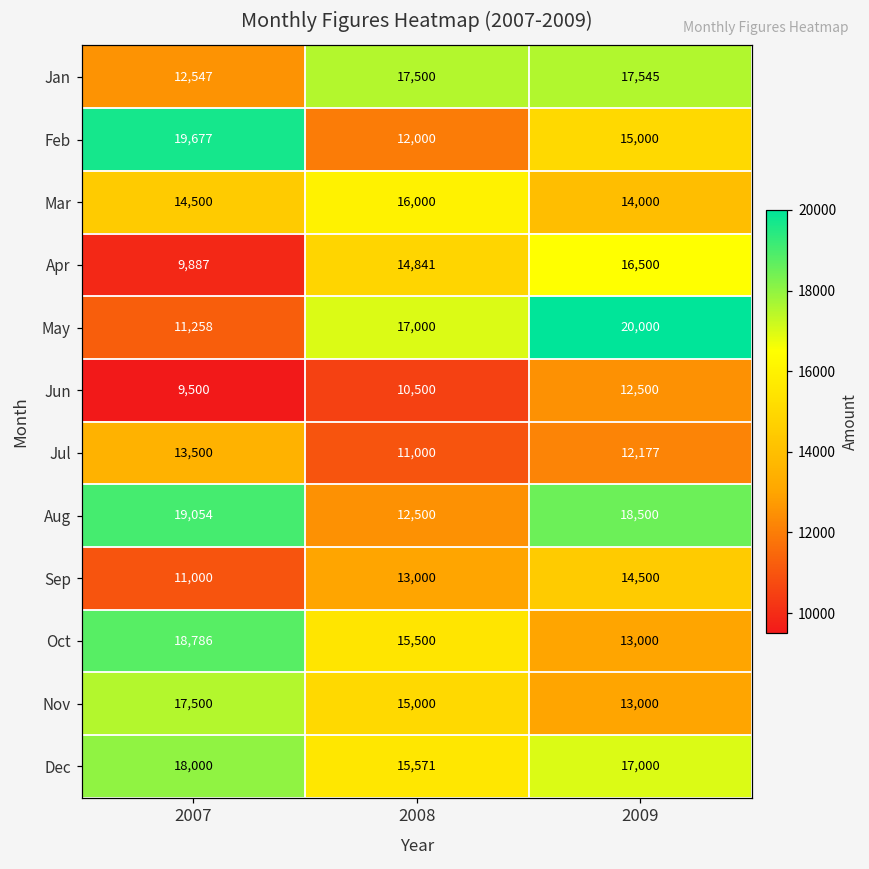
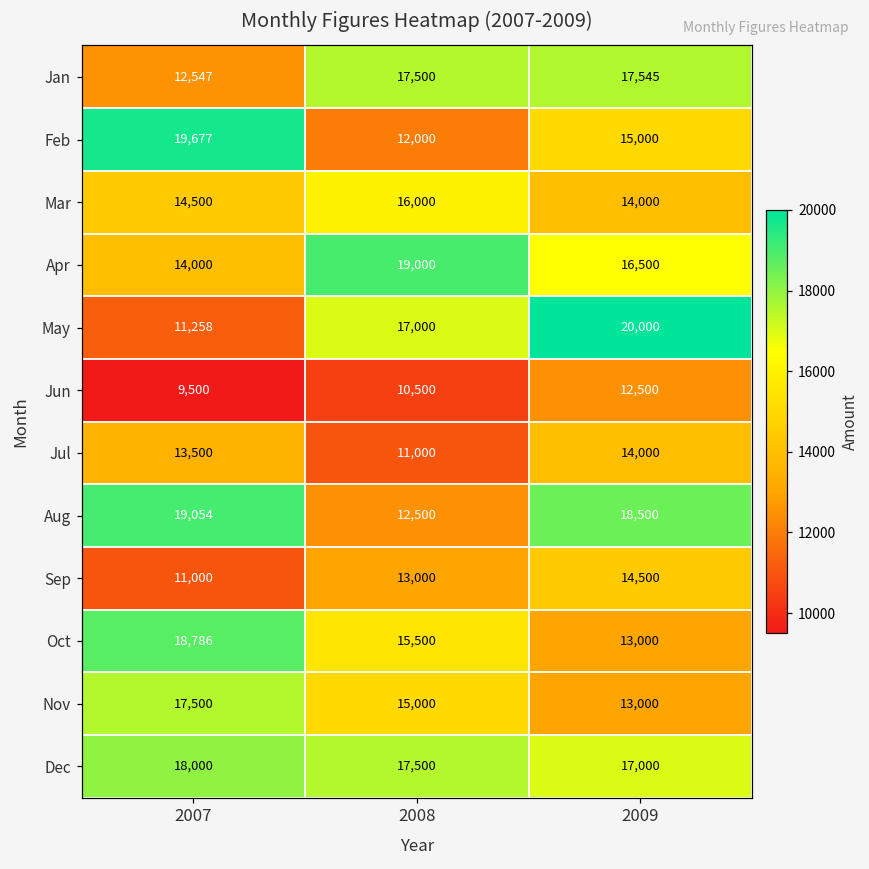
  {
    "Jan": {
      "2007": "12,547",
      "2008": "17,500",
      "2009": "17,545"
    },
    "Feb": {
      "2007": "19,677",
      "2008": "12,000",
      "2009": "15,000"
    },
    "Mar": {
      "2007": "14,500",
      "2008": "16,000",
      "2009": "14,000"
    },
    "Apr": {
-     "2007": "9,887",
-     "2008": "14,841",
+     "2007": "14,000",
+     "2008": "19,000",
      "2009": "16,500"
    },
    "May": {
      "2007": "11,258",
      "2008": "17,000",
      "2009": "20,000"
    },
    "Jun": {
      "2007": "9,500",
      "2008": "10,500",
      "2009": "12,500"
    },
    "Jul": {
      "2007": "13,500",
      "2008": "11,000",
-     "2009": "12,177"
+     "2009": "14,000"
    },
    "Aug": {
      "2007": "19,054",
      "2008": "12,500",
      "2009": "18,500"
    },
    "Sep": {
      "2007": "11,000",
      "2008": "13,000",
      "2009": "14,500"
    },
    "Oct": {
      "2007": "18,786",
      "2008": "15,500",
      "2009": "13,000"
    },
    "Nov": {
      "2007": "17,500",
      "2008": "15,000",
      "2009": "13,000"
    },
    "Dec": {
      "2007": "18,000",
-     "2008": "15,571",
+     "2008": "17,500",
      "2009": "17,000"
    }
  }
